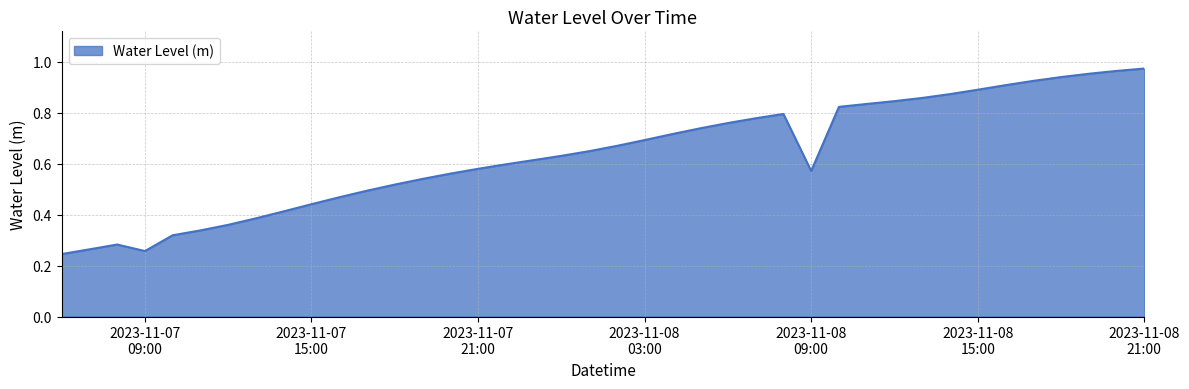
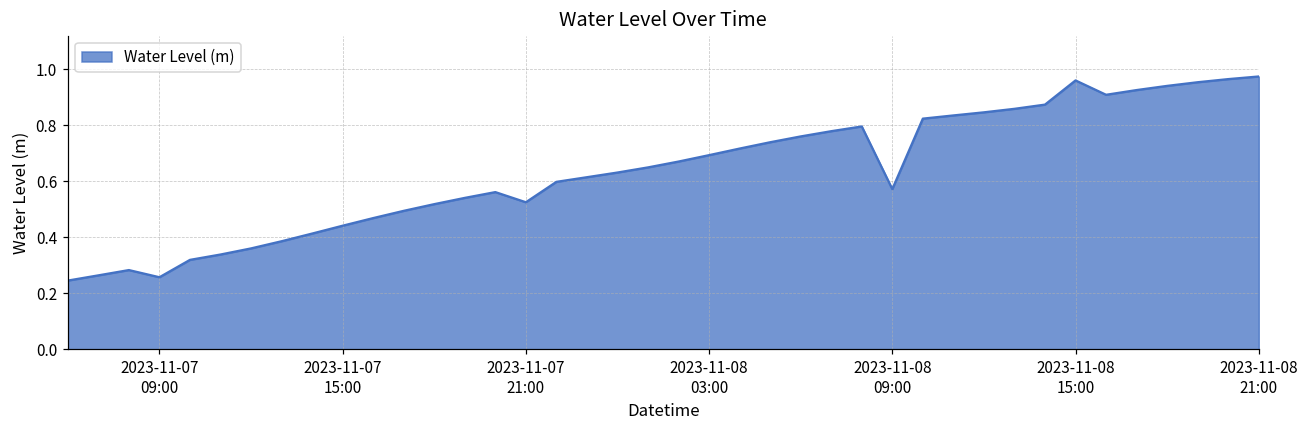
  {
    "2023-11-07 09:00": 0.26,
    "2023-11-07 15:00": 0.44,
-   "2023-11-07 21:00": 0.58,
+   "2023-11-07 21:00": 0.52,
    "2023-11-08 03:00": 0.69,
    "2023-11-08 09:00": 0.57,
-   "2023-11-08 15:00": 0.89,
+   "2023-11-08 15:00": 0.96,
    "2023-11-08 21:00": 0.97
  }
